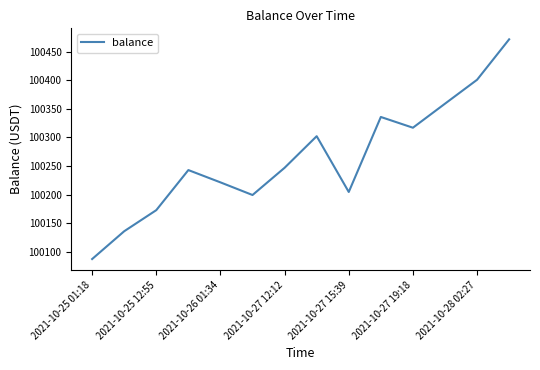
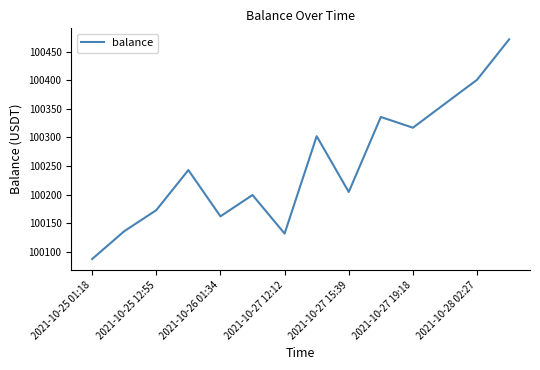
  {
    "2021-10-25 01:18": 100090,
    "2021-10-25 12:55": 100170,
-   "2021-10-26 01:34": 100220,
-   "2021-10-27 12:12": 100250,
+   "2021-10-26 01:34": 100160,
+   "2021-10-27 12:12": 100130,
    "2021-10-27 15:39": 100200,
    "2021-10-27 19:18": 100320,
    "2021-10-28 02:27": 100400
  }
